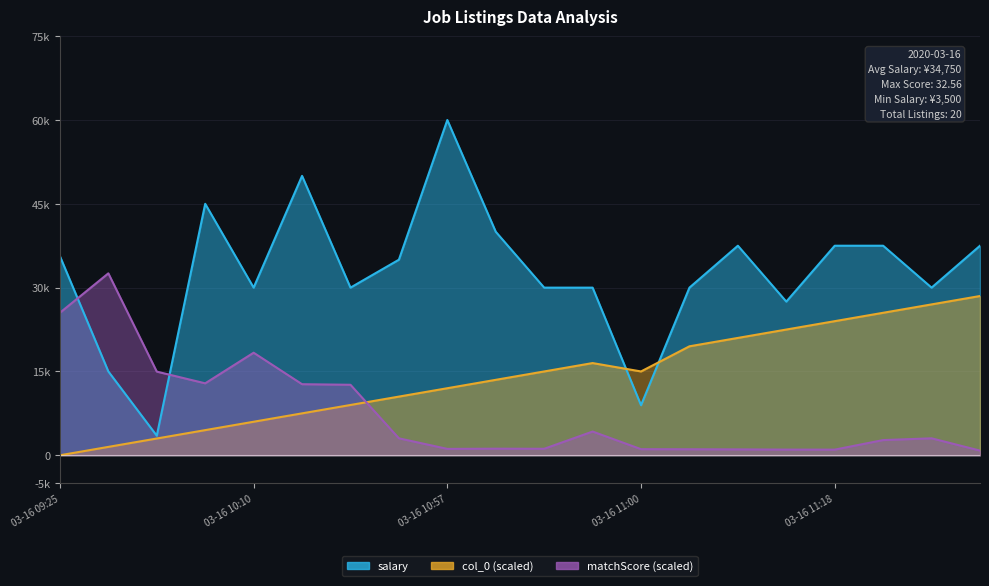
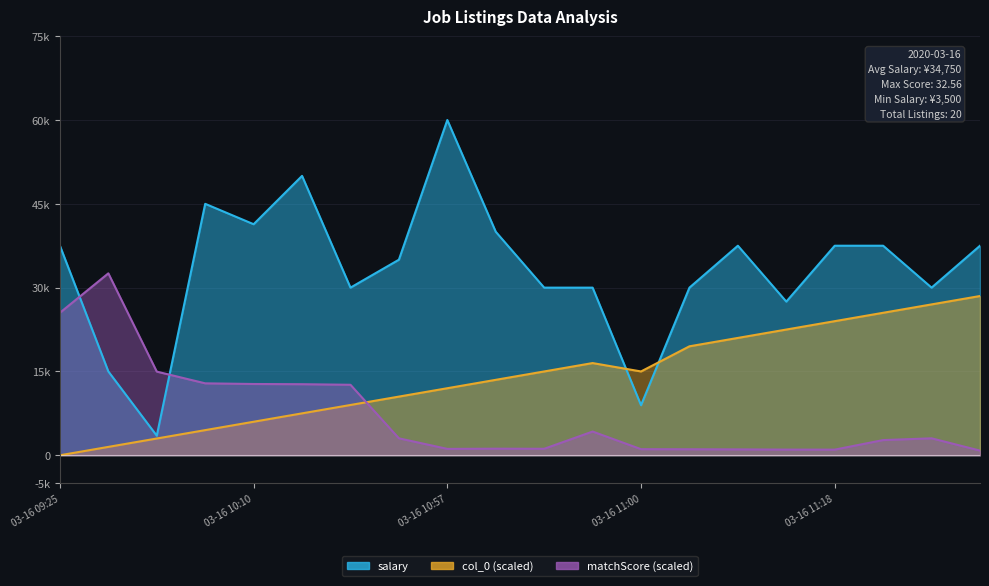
  {
    "salary": {
-     "03-16 09:25": 36000,
-     "03-16 10:10": 30000,
+     "03-16 09:25": 38000,
+     "03-16 10:10": 41000,
      "03-16 11:00": 9000
    },
    "col_0 (scaled)": {
      "03-16 09:25": 0,
      "03-16 10:10": 6000,
      "03-16 11:00": 15000
    },
    "matchScore (scaled)": {
      "03-16 09:25": 26000,
-     "03-16 10:10": 18000,
+     "03-16 10:10": 13000,
      "03-16 11:00": 1000
    }
  }
